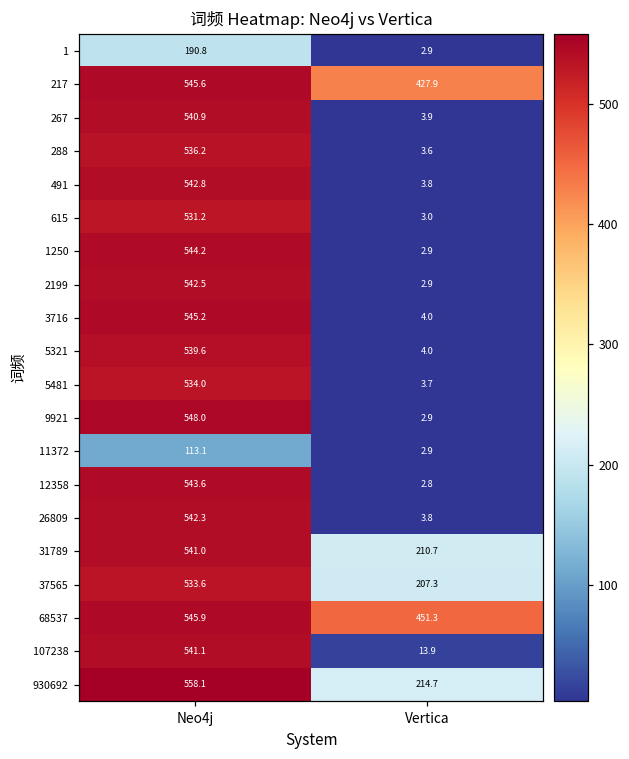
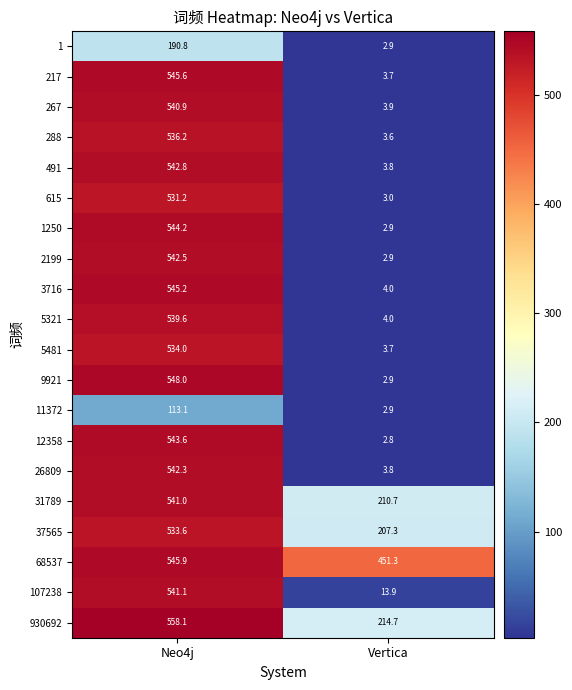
  {
    "1": {
      "Neo4j": 190.8,
      "Vertica": 2.9
    },
    "217": {
      "Neo4j": 545.6,
-     "Vertica": 427.9
+     "Vertica": 3.7
    },
    "267": {
      "Neo4j": 540.9,
      "Vertica": 3.9
    },
    "288": {
      "Neo4j": 536.2,
      "Vertica": 3.6
    },
    "491": {
      "Neo4j": 542.8,
      "Vertica": 3.8
    },
    "615": {
      "Neo4j": 531.2,
      "Vertica": 3.0
    },
    "1250": {
      "Neo4j": 544.2,
      "Vertica": 2.9
    },
    "2199": {
      "Neo4j": 542.5,
      "Vertica": 2.9
    },
    "3716": {
      "Neo4j": 545.2,
      "Vertica": 4.0
    },
    "5321": {
      "Neo4j": 539.6,
      "Vertica": 4.0
    },
    "5481": {
      "Neo4j": 534.0,
      "Vertica": 3.7
    },
    "9921": {
      "Neo4j": 548.0,
      "Vertica": 2.9
    },
    "11372": {
      "Neo4j": 113.1,
      "Vertica": 2.9
    },
    "12358": {
      "Neo4j": 543.6,
      "Vertica": 2.8
    },
    "26809": {
      "Neo4j": 542.3,
      "Vertica": 3.8
    },
    "31789": {
      "Neo4j": 541.0,
      "Vertica": 210.7
    },
    "37565": {
      "Neo4j": 533.6,
      "Vertica": 207.3
    },
    "68537": {
      "Neo4j": 545.9,
      "Vertica": 451.3
    },
    "107238": {
      "Neo4j": 541.1,
      "Vertica": 13.9
    },
    "930692": {
      "Neo4j": 558.1,
      "Vertica": 214.7
    }
  }
